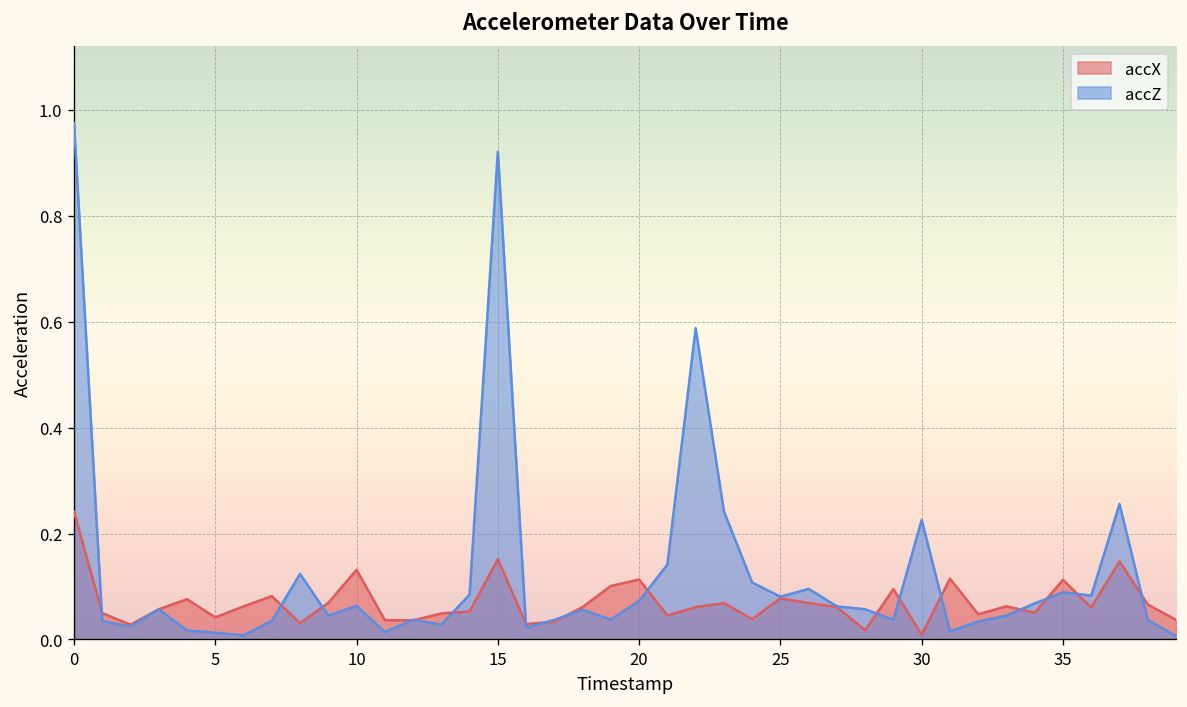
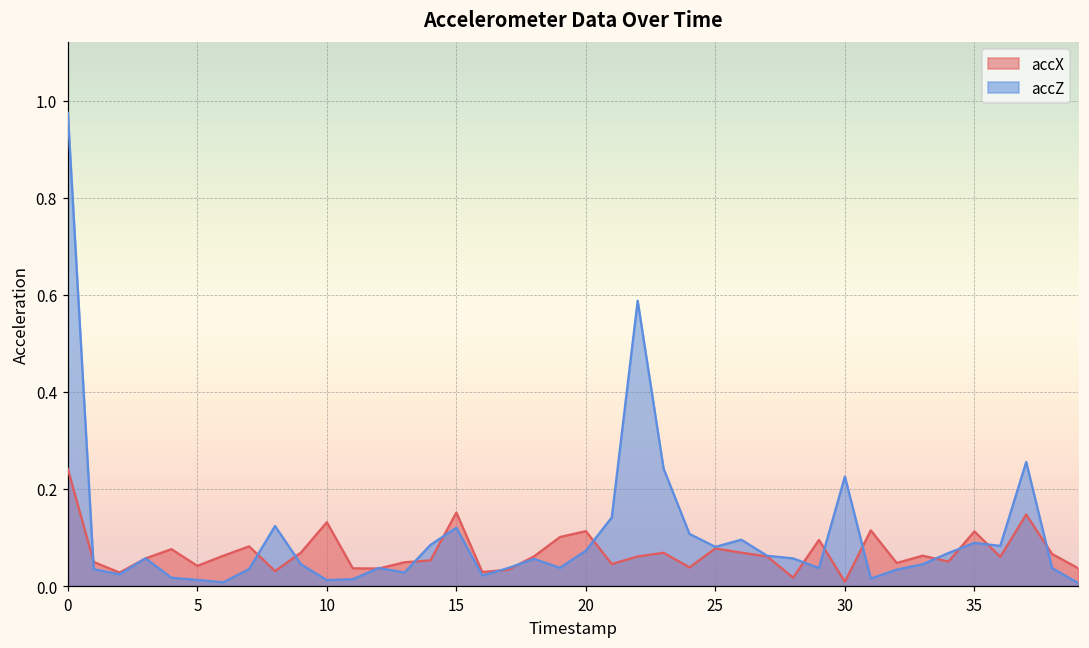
  {
    "accX": {
      "0": 0.24,
      "5": 0.04,
      "10": 0.13,
      "15": 0.15,
      "20": 0.11,
      "30": 0.01,
      "35": 0.11
    },
    "accZ": {
      "0": 0.97,
      "5": 0.01,
-     "10": 0.06,
-     "15": 0.92,
+     "10": 0.01,
+     "15": 0.12,
      "20": 0.07,
      "30": 0.23,
      "35": 0.09
    }
  }
